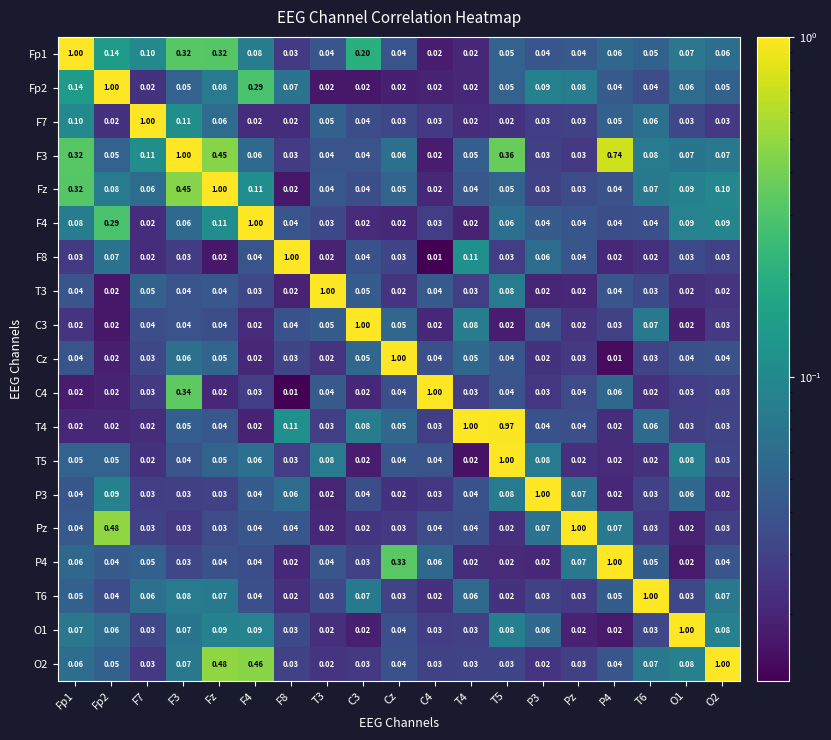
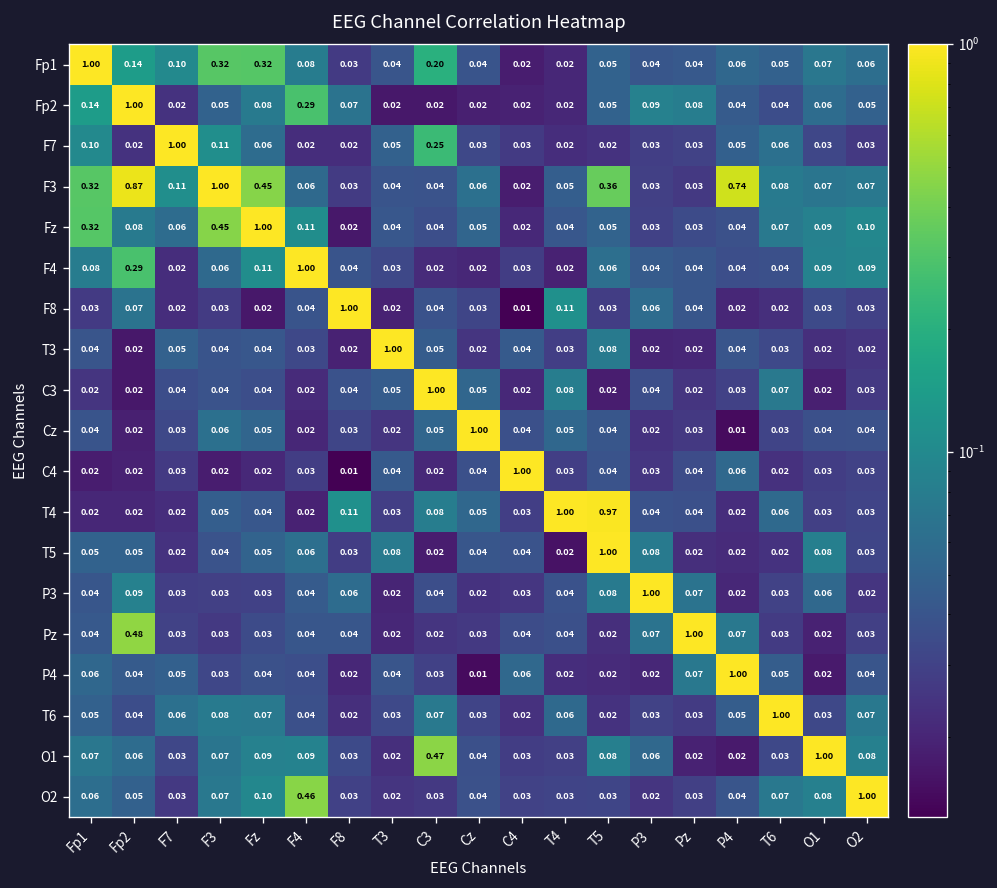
  {
    "F7": {
      "Fp1": 0.10,
      "Fp2": 0.02,
      "F7": 1.00,
      "F3": 0.11,
      "Fz": 0.06,
      "F4": 0.02,
      "F8": 0.02,
      "T3": 0.05,
-     "C3": 0.04,
+     "C3": 0.25,
      "Cz": 0.03,
      "C4": 0.03,
      "T4": 0.02,
      "T5": 0.02,
      "P3": 0.03,
      "Pz": 0.03,
      "P4": 0.05,
      "T6": 0.06,
      "O1": 0.03,
      "O2": 0.03
    },
    "F3": {
      "Fp1": 0.32,
-     "Fp2": 0.05,
+     "Fp2": 0.87,
      "F7": 0.11,
      "F3": 1.00,
      "Fz": 0.45,
      "F4": 0.06,
      "F8": 0.03,
      "T3": 0.04,
      "C3": 0.04,
      "Cz": 0.06,
      "C4": 0.02,
      "T4": 0.05,
      "T5": 0.36,
      "P3": 0.03,
      "Pz": 0.03,
      "P4": 0.74,
      "T6": 0.08,
      "O1": 0.07,
      "O2": 0.07
    },
    "C4": {
      "Fp1": 0.02,
      "Fp2": 0.02,
      "F7": 0.03,
-     "F3": 0.34,
+     "F3": 0.02,
      "Fz": 0.02,
      "F4": 0.03,
      "F8": 0.01,
      "T3": 0.04,
      "C3": 0.02,
      "Cz": 0.04,
      "C4": 1.00,
      "T4": 0.03,
      "T5": 0.04,
      "P3": 0.03,
      "Pz": 0.04,
      "P4": 0.06,
      "T6": 0.02,
      "O1": 0.03,
      "O2": 0.03
    },
    "P4": {
      "Fp1": 0.06,
      "Fp2": 0.04,
      "F7": 0.05,
      "F3": 0.03,
      "Fz": 0.04,
      "F4": 0.04,
      "F8": 0.02,
      "T3": 0.04,
      "C3": 0.03,
-     "Cz": 0.33,
+     "Cz": 0.01,
      "C4": 0.06,
      "T4": 0.02,
      "T5": 0.02,
      "P3": 0.02,
      "Pz": 0.07,
      "P4": 1.00,
      "T6": 0.05,
      "O1": 0.02,
      "O2": 0.04
    },
    "O1": {
      "Fp1": 0.07,
      "Fp2": 0.06,
      "F7": 0.03,
      "F3": 0.07,
      "Fz": 0.09,
      "F4": 0.09,
      "F8": 0.03,
      "T3": 0.02,
-     "C3": 0.02,
+     "C3": 0.47,
      "Cz": 0.04,
      "C4": 0.03,
      "T4": 0.03,
      "T5": 0.08,
      "P3": 0.06,
      "Pz": 0.02,
      "P4": 0.02,
      "T6": 0.03,
      "O1": 1.00,
      "O2": 0.08
    },
    "O2": {
      "Fp1": 0.06,
      "Fp2": 0.05,
      "F7": 0.03,
      "F3": 0.07,
-     "Fz": 0.48,
+     "Fz": 0.10,
      "F4": 0.46,
      "F8": 0.03,
      "T3": 0.02,
      "C3": 0.03,
      "Cz": 0.04,
      "C4": 0.03,
      "T4": 0.03,
      "T5": 0.03,
      "P3": 0.02,
      "Pz": 0.03,
      "P4": 0.04,
      "T6": 0.07,
      "O1": 0.08,
      "O2": 1.00
    }
  }
